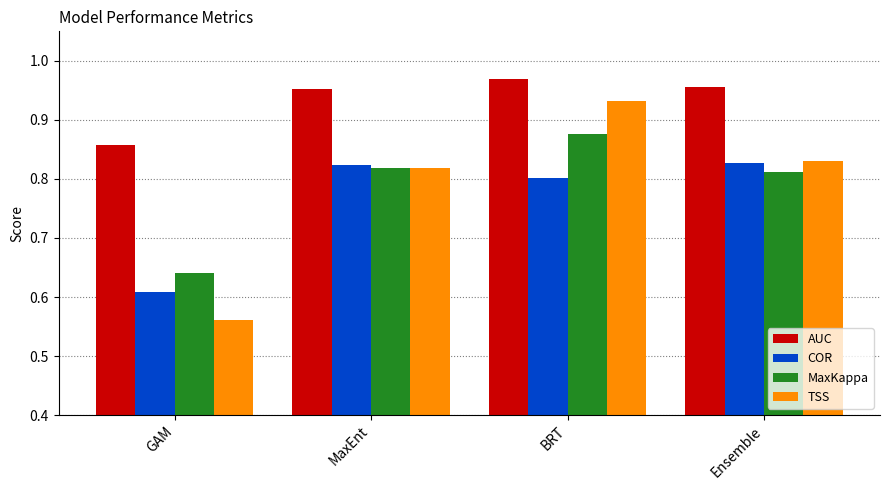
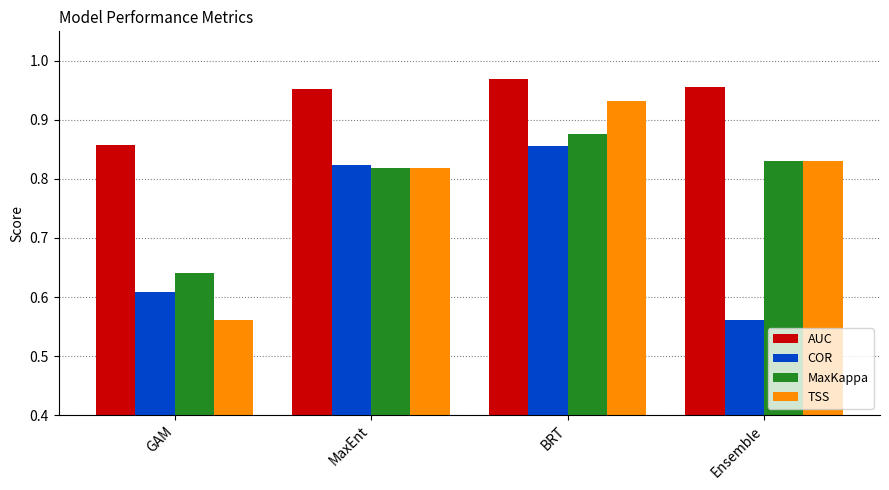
  {
    "AUC": {
      "GAM": 0.86,
      "MaxEnt": 0.95,
      "BRT": 0.97,
      "Ensemble": 0.96
    },
    "COR": {
      "GAM": 0.61,
      "MaxEnt": 0.82,
-     "BRT": 0.80,
-     "Ensemble": 0.83
+     "BRT": 0.86,
+     "Ensemble": 0.56
    },
    "MaxKappa": {
      "GAM": 0.64,
      "MaxEnt": 0.82,
      "BRT": 0.88,
-     "Ensemble": 0.81
+     "Ensemble": 0.83
    },
    "TSS": {
      "GAM": 0.56,
      "MaxEnt": 0.82,
      "BRT": 0.93,
      "Ensemble": 0.83
    }
  }
